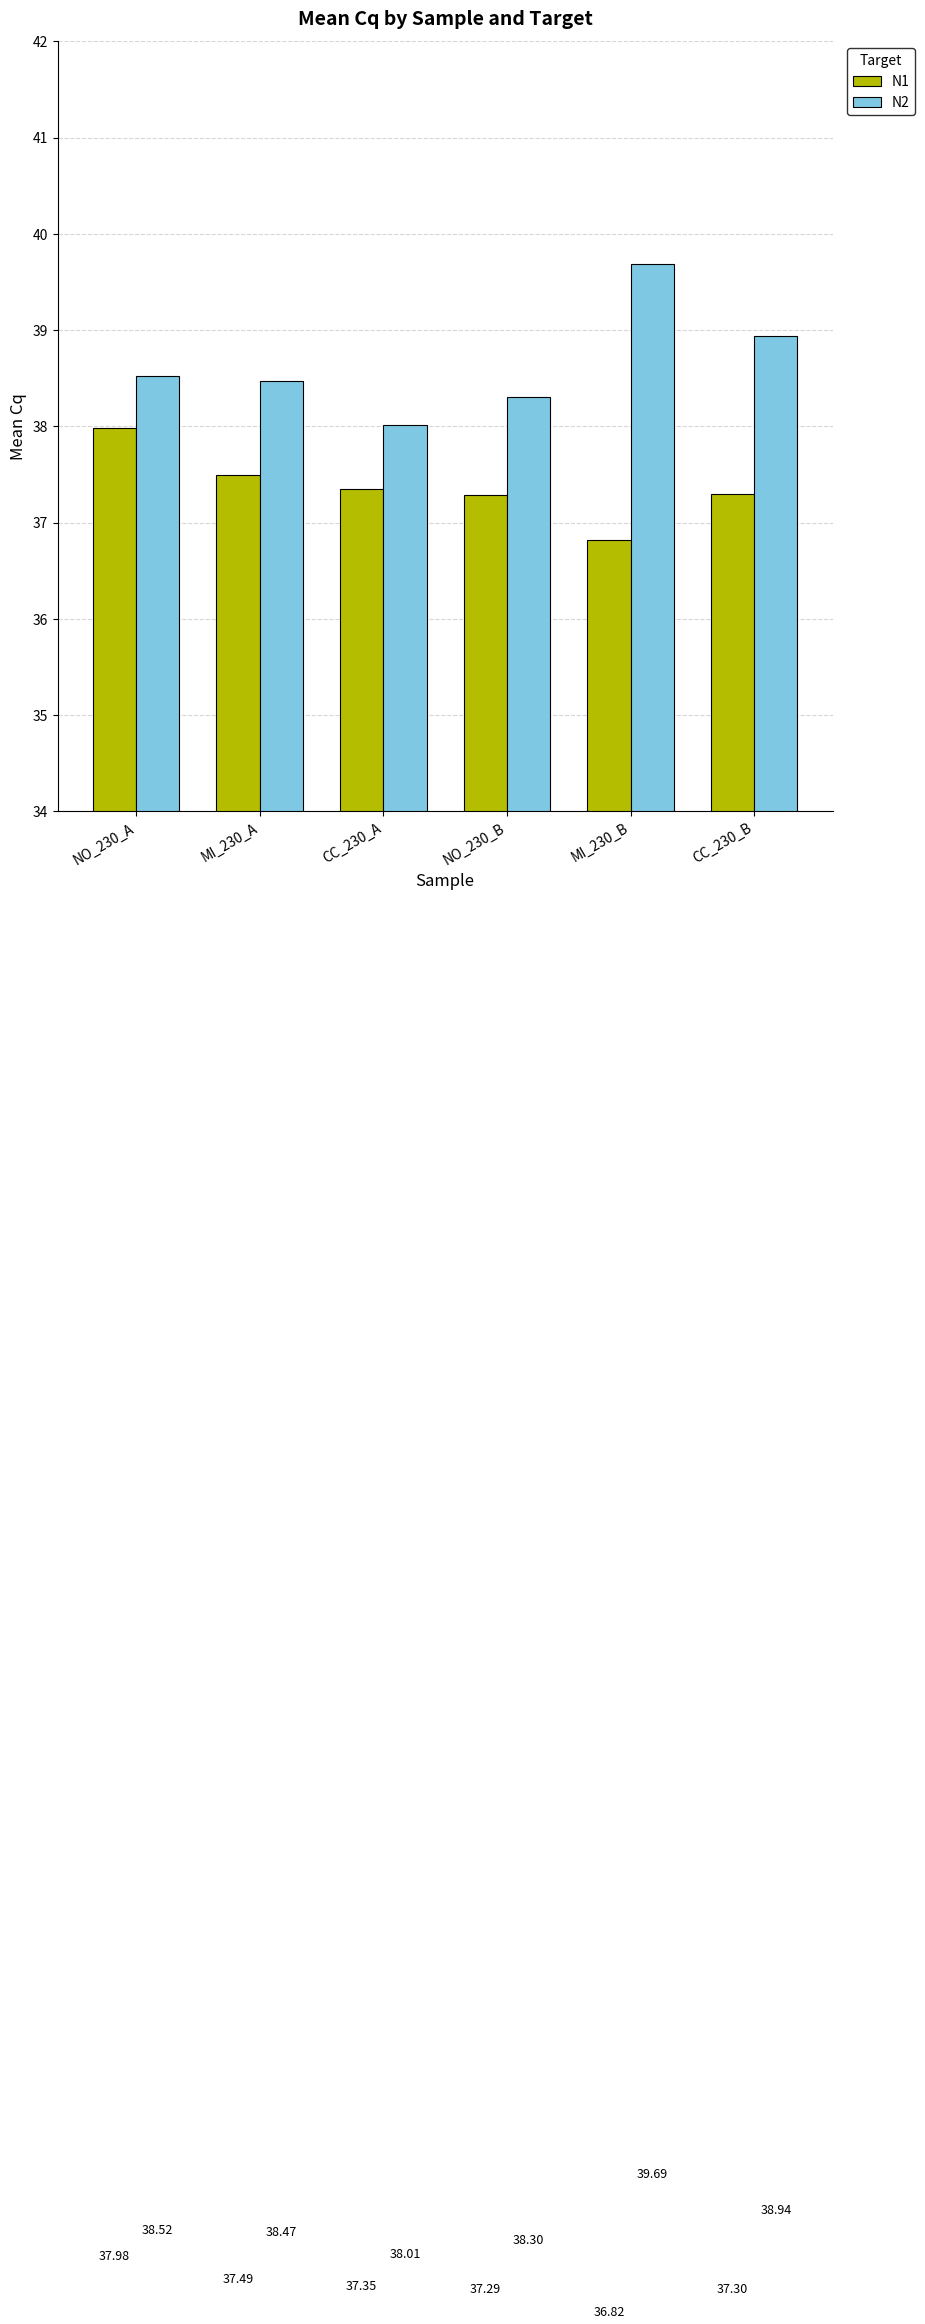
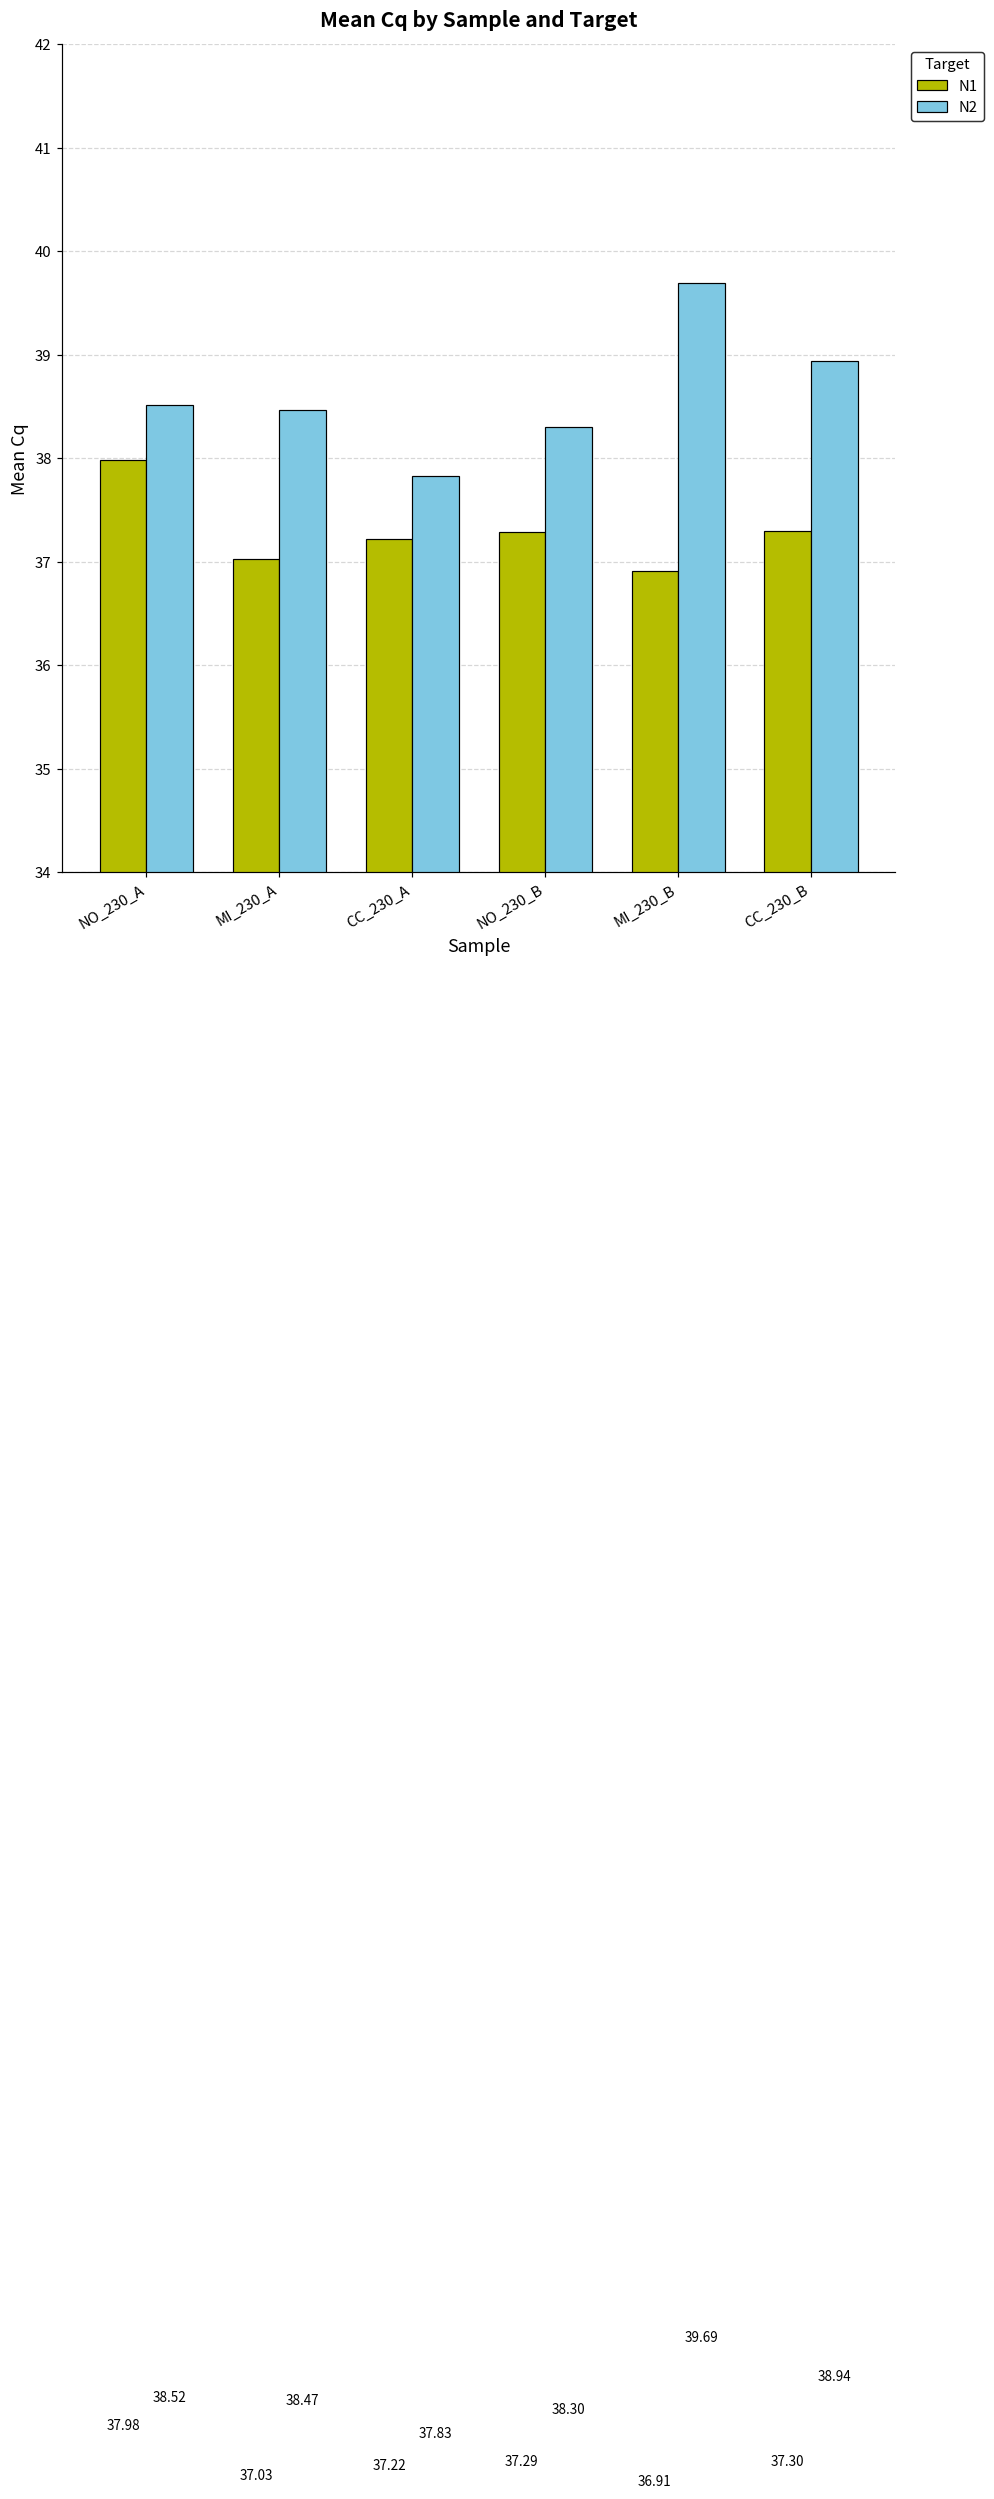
  {
    "N1": {
      "NO_230_A": 37.98,
-     "MI_230_A": 37.49,
-     "CC_230_A": 37.35,
+     "MI_230_A": 37.03,
+     "CC_230_A": 37.22,
      "NO_230_B": 37.29,
-     "MI_230_B": 36.82,
+     "MI_230_B": 36.91,
      "CC_230_B": 37.30
    },
    "N2": {
      "NO_230_A": 38.52,
      "MI_230_A": 38.47,
-     "CC_230_A": 38.01,
+     "CC_230_A": 37.83,
      "NO_230_B": 38.30,
      "MI_230_B": 39.69,
      "CC_230_B": 38.94
    }
  }
